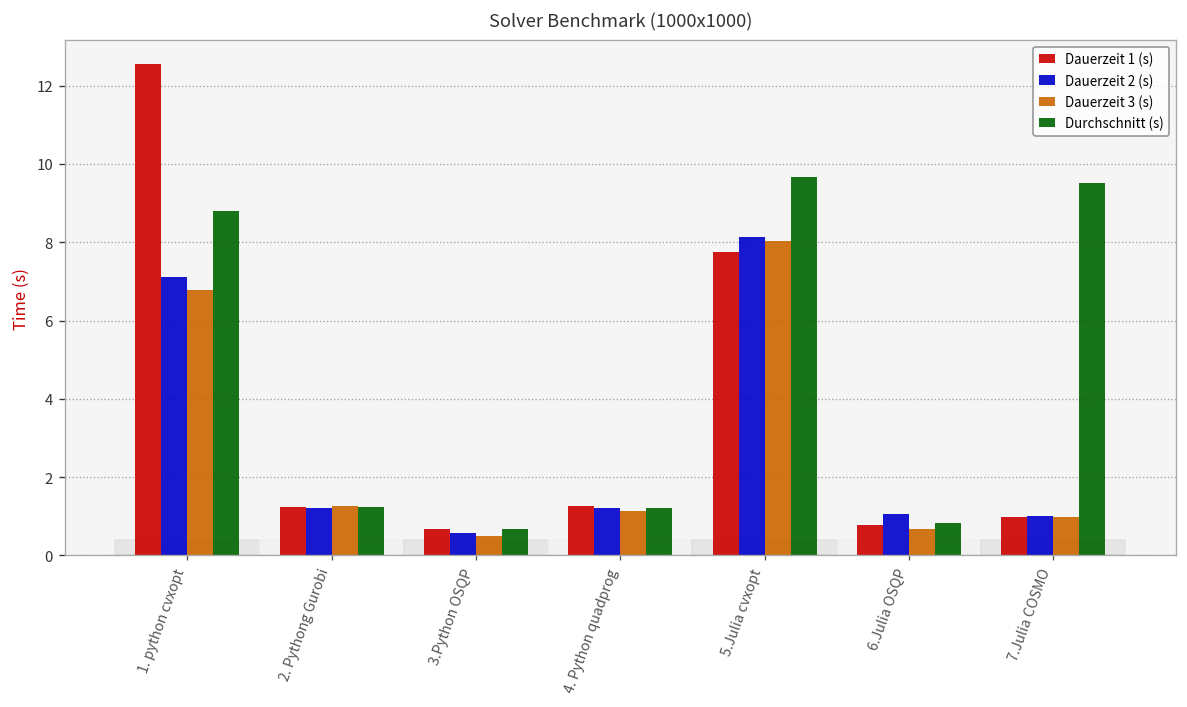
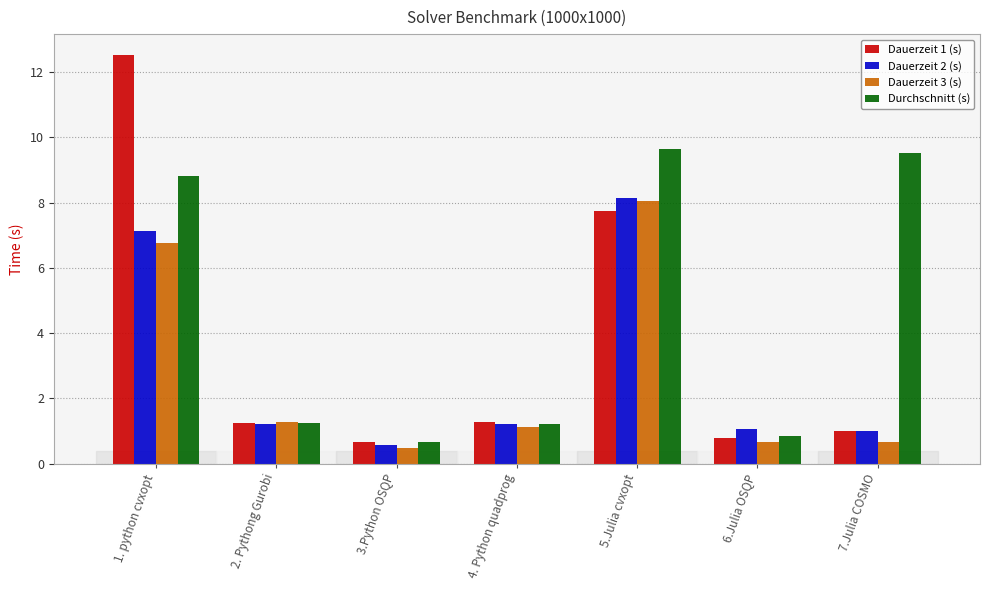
  {
    "Dauerzeit 1 (s)": {
      "1. python cvxopt": 12.5,
      "2. Pythong Gurobi": 1.2,
      "3.Python OSQP": 0.7,
      "4. Python quadprog": 1.3,
      "5.Julia cvxopt": 7.8,
      "6.Julia OSQP": 0.8,
      "7.Julia COSMO": 1.0
    },
    "Dauerzeit 2 (s)": {
      "1. python cvxopt": 7.1,
      "2. Pythong Gurobi": 1.2,
      "3.Python OSQP": 0.6,
      "4. Python quadprog": 1.2,
      "5.Julia cvxopt": 8.1,
      "6.Julia OSQP": 1.1,
      "7.Julia COSMO": 1.0
    },
    "Dauerzeit 3 (s)": {
      "1. python cvxopt": 6.8,
      "2. Pythong Gurobi": 1.3,
      "3.Python OSQP": 0.5,
      "4. Python quadprog": 1.1,
      "5.Julia cvxopt": 8.0,
      "6.Julia OSQP": 0.7,
-     "7.Julia COSMO": 1.0
+     "7.Julia COSMO": 0.7
    },
    "Durchschnitt (s)": {
      "1. python cvxopt": 8.8,
      "2. Pythong Gurobi": 1.2,
      "3.Python OSQP": 0.7,
      "4. Python quadprog": 1.2,
      "5.Julia cvxopt": 9.7,
      "6.Julia OSQP": 0.8,
      "7.Julia COSMO": 9.5
    }
  }
